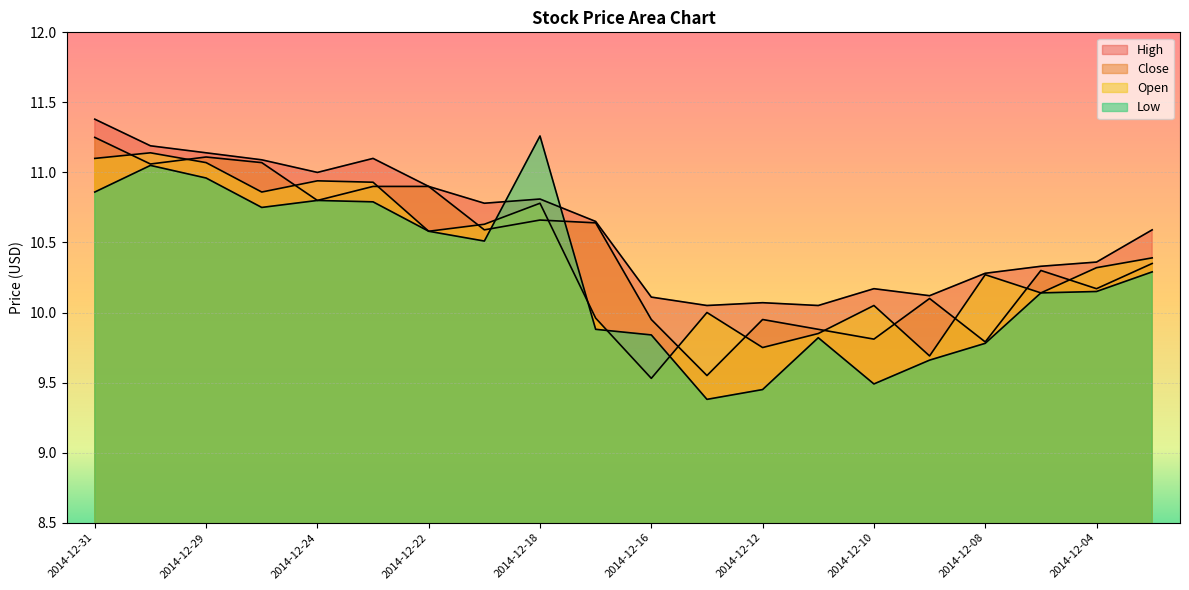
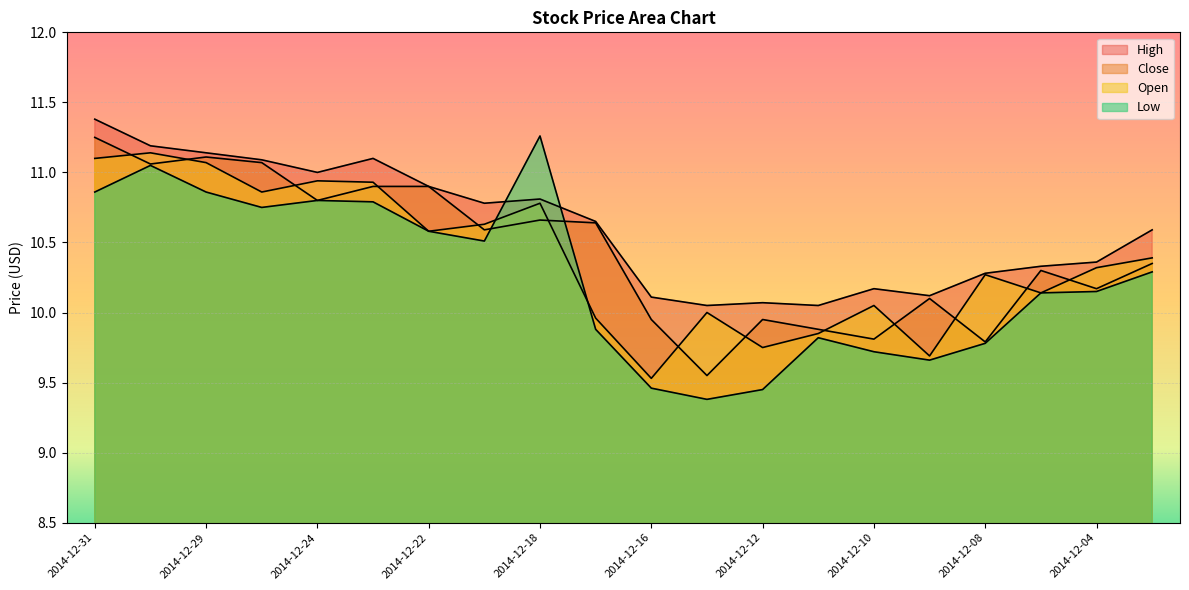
  {
    "Low": {
      "2014-12-31": 10.86,
-     "2014-12-29": 10.96,
+     "2014-12-29": 10.86,
      "2014-12-18": 11.26,
-     "2014-12-16": 9.84,
+     "2014-12-16": 9.46,
      "2014-12-12": 9.45,
-     "2014-12-10": 9.49,
+     "2014-12-10": 9.72,
      "2014-12-04": 10.15
    }
  }
